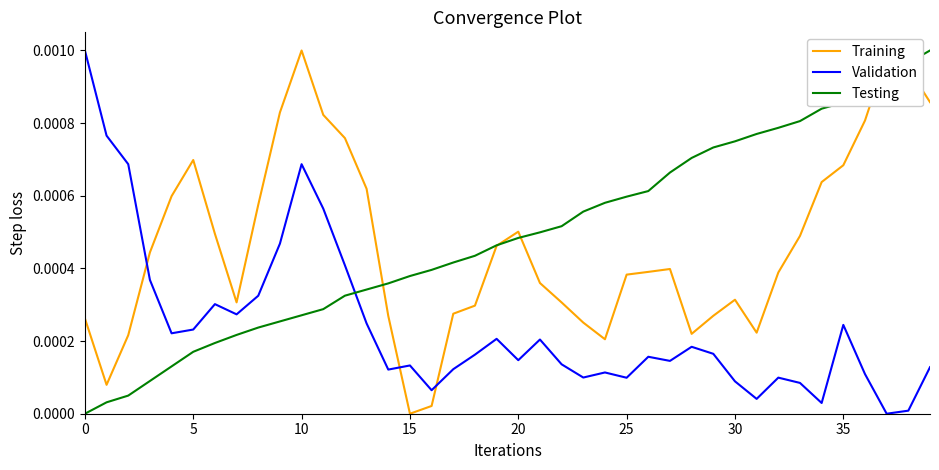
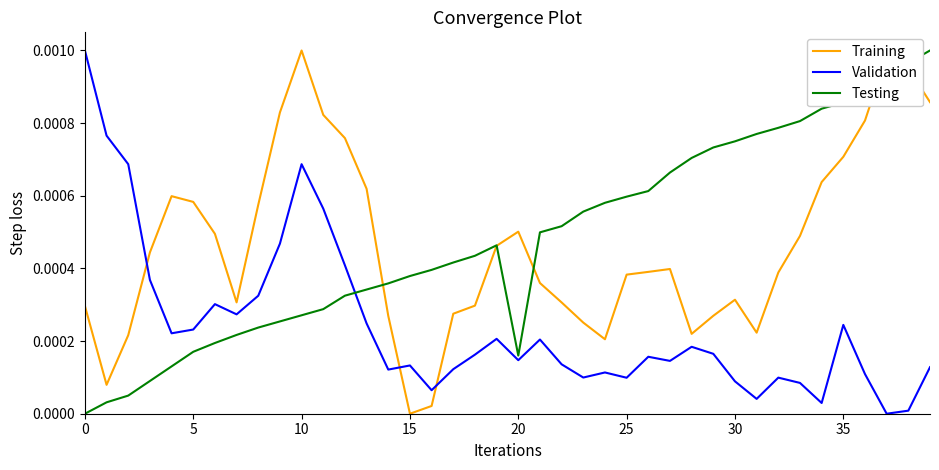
  {
    "Training": {
-     "0": 0.00026,
-     "5": 0.00070,
+     "0": 0.00030,
+     "5": 0.00058,
      "10": 0.00100,
      "15": 0.00000,
      "20": 0.00050,
      "25": 0.00038,
      "30": 0.00031,
-     "35": 0.00068
+     "35": 0.00071
    },
    "Validation": {
      "0": 0.00100,
      "5": 0.00023,
      "10": 0.00069,
      "15": 0.00013,
      "20": 0.00015,
      "25": 0.00010,
      "30": 0.00009,
      "35": 0.00024
    },
    "Testing": {
      "0": 0.00000,
      "5": 0.00017,
      "10": 0.00027,
      "15": 0.00038,
-     "20": 0.00048,
+     "20": 0.00016,
      "25": 0.00060,
      "30": 0.00075
    }
  }
